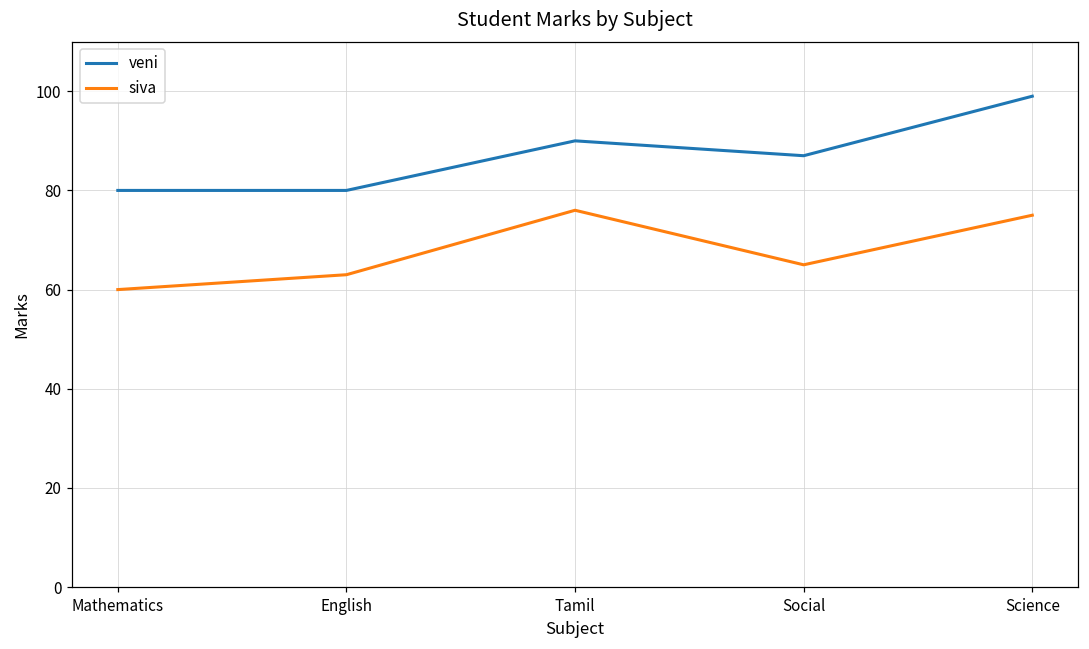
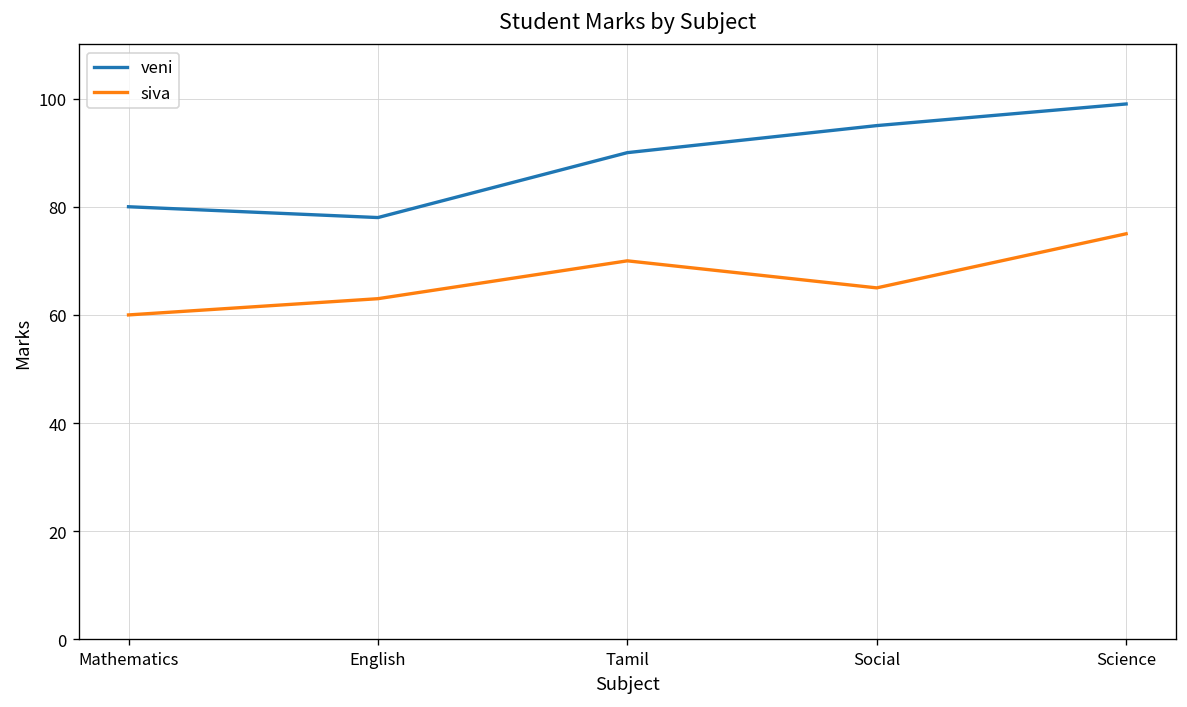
  {
    "veni": {
      "Mathematics": 80,
-     "English": 80,
+     "English": 78,
      "Tamil": 90,
-     "Social": 87,
+     "Social": 95,
      "Science": 99
    },
    "siva": {
      "Mathematics": 60,
      "English": 63,
-     "Tamil": 76,
+     "Tamil": 70,
      "Social": 65,
      "Science": 75
    }
  }
